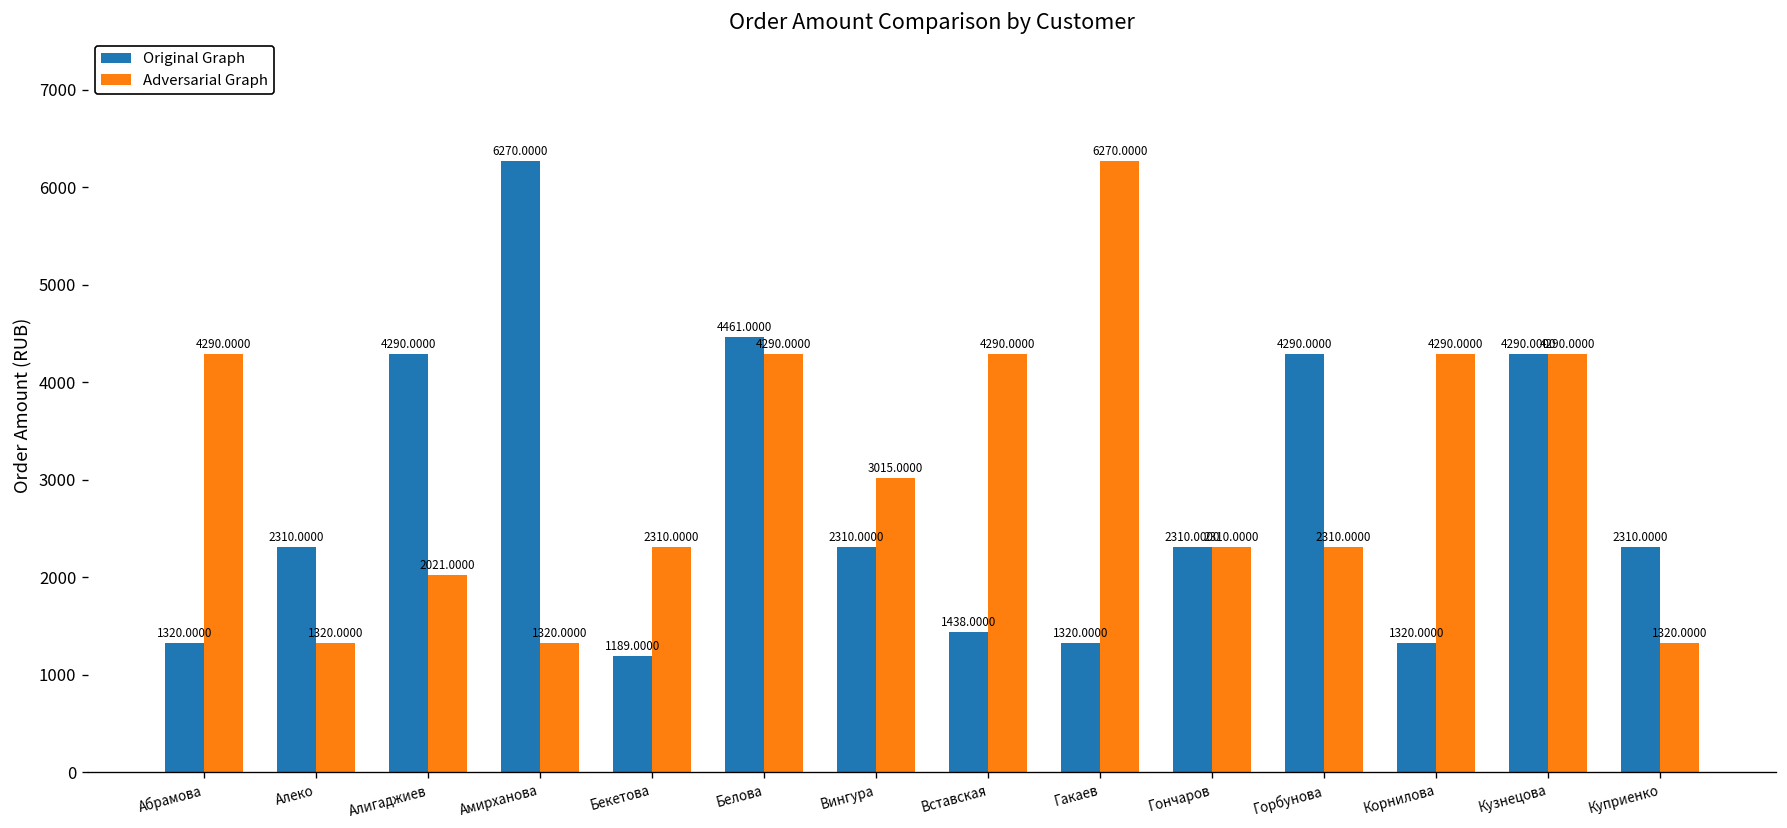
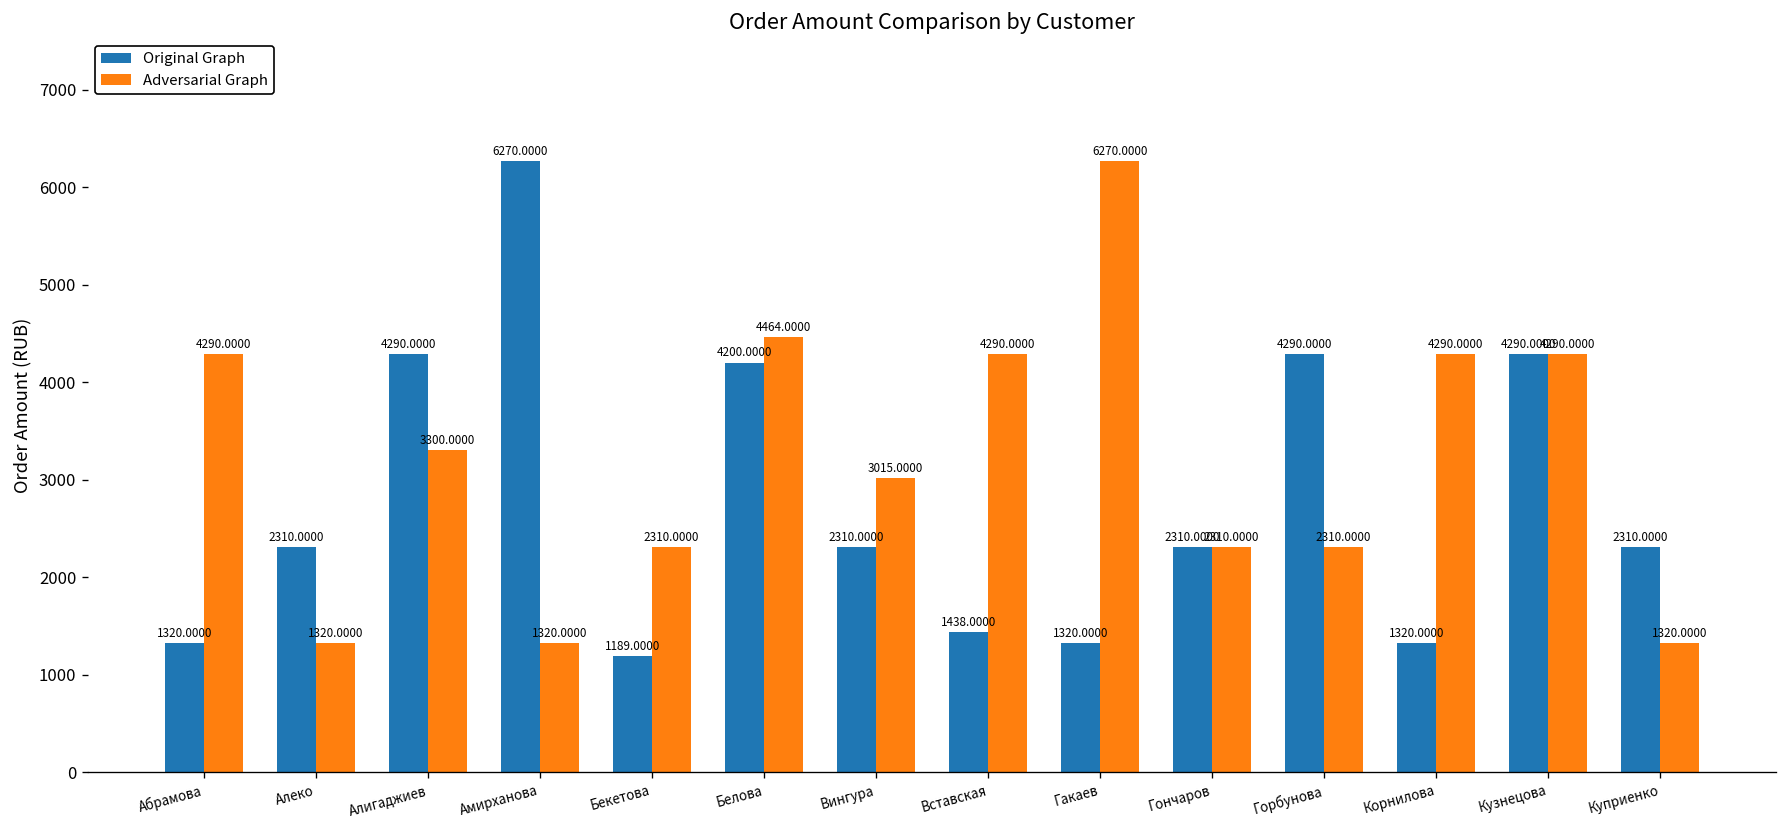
  {
    "Original Graph": {
      "Абрамова": 1320.0000,
      "Алеко": 2310.0000,
      "Алигаджиев": 4290.0000,
      "Амирханова": 6270.0000,
      "Бекетова": 1189.0000,
-     "Белова": 4461.0000,
+     "Белова": 4200.0000,
      "Вингура": 2310.0000,
      "Вставская": 1438.0000,
      "Гакаев": 1320.0000,
      "Горбунова": 4290.0000,
      "Корнилова": 1320.0000,
      "Куприенко": 2310.0000
    },
    "Adversarial Graph": {
      "Абрамова": 4290.0000,
      "Алеко": 1320.0000,
-     "Алигаджиев": 2021.0000,
+     "Алигаджиев": 3300.0000,
      "Амирханова": 1320.0000,
      "Бекетова": 2310.0000,
-     "Белова": 4290.0000,
+     "Белова": 4464.0000,
      "Вингура": 3015.0000,
      "Вставская": 4290.0000,
      "Гакаев": 6270.0000,
      "Горбунова": 2310.0000,
      "Корнилова": 4290.0000,
      "Куприенко": 1320.0000
    }
  }
